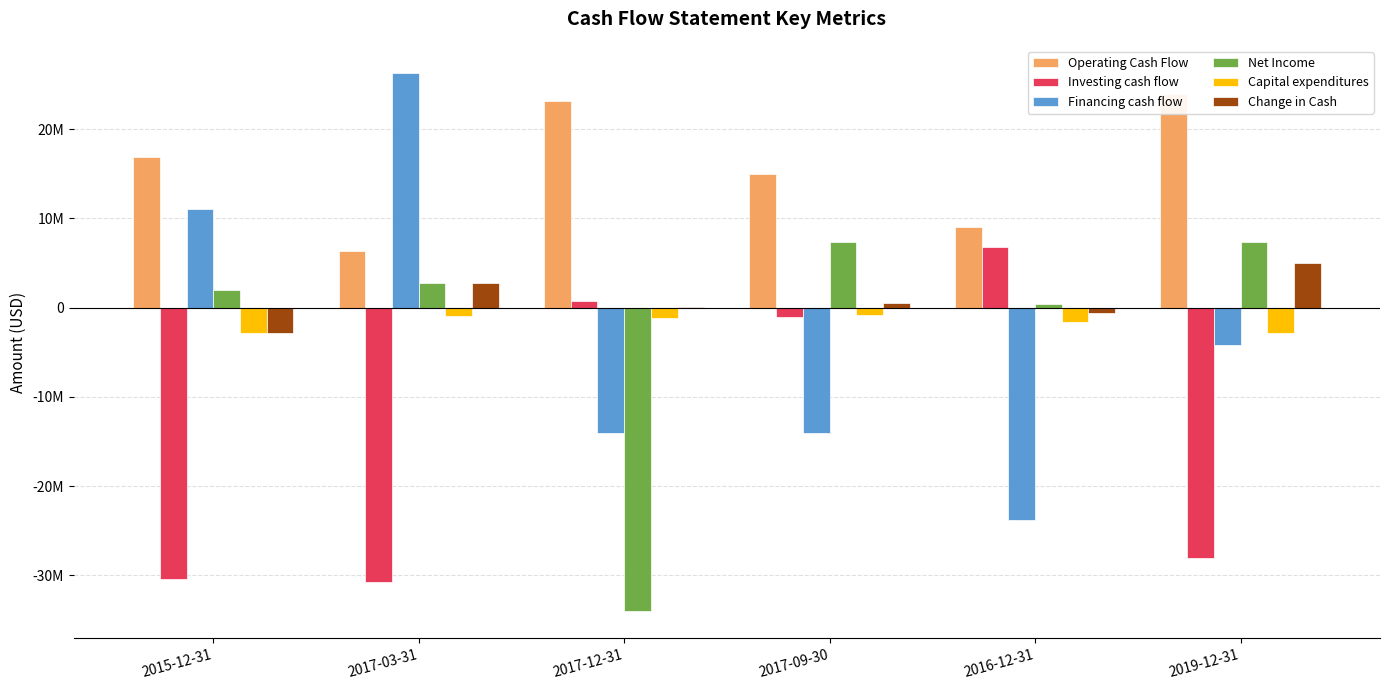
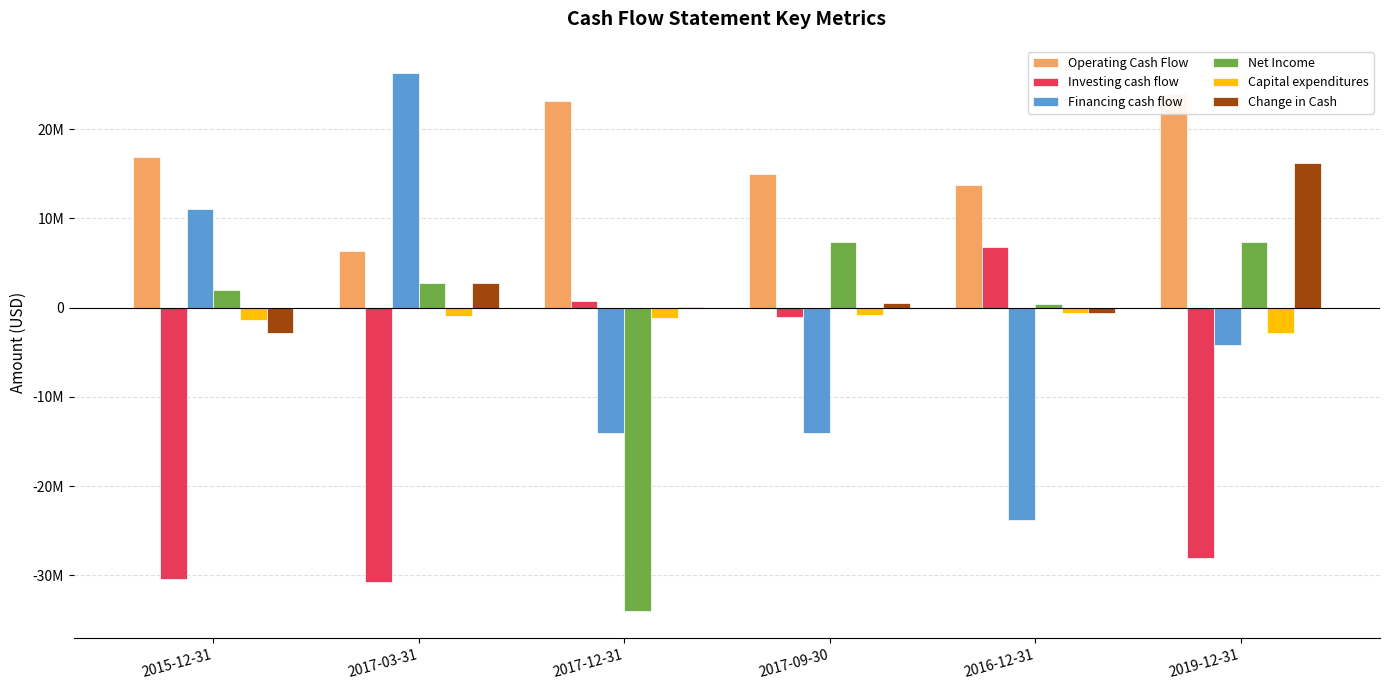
  {
    "Operating Cash Flow": {
      "2015-12-31": 17000000,
      "2017-03-31": 6000000,
      "2017-12-31": 23000000,
      "2017-09-30": 15000000,
-     "2016-12-31": 9000000
+     "2016-12-31": 14000000
    },
    "Investing cash flow": {
      "2015-12-31": -30000000,
      "2017-03-31": -31000000,
      "2017-12-31": 1000000,
      "2017-09-30": -1000000,
      "2016-12-31": 7000000,
      "2019-12-31": -28000000
    },
    "Financing cash flow": {
      "2015-12-31": 11000000,
      "2017-03-31": 26000000,
      "2017-12-31": -14000000,
      "2017-09-30": -14000000,
      "2016-12-31": -24000000,
      "2019-12-31": -4000000
    },
    "Net Income": {
      "2015-12-31": 2000000,
      "2017-03-31": 3000000,
      "2017-12-31": -34000000,
      "2017-09-30": 7000000,
      "2016-12-31": 0,
      "2019-12-31": 7000000
    },
    "Capital expenditures": {
-     "2015-12-31": -3000000,
+     "2015-12-31": -1000000,
      "2017-03-31": -1000000,
      "2017-12-31": -1000000,
      "2017-09-30": -1000000,
-     "2016-12-31": -2000000,
+     "2016-12-31": -1000000,
      "2019-12-31": -3000000
    },
    "Change in Cash": {
      "2015-12-31": -3000000,
      "2017-03-31": 3000000,
      "2017-09-30": 1000000,
      "2016-12-31": -1000000,
-     "2019-12-31": 5000000
+     "2019-12-31": 16000000
    }
  }
